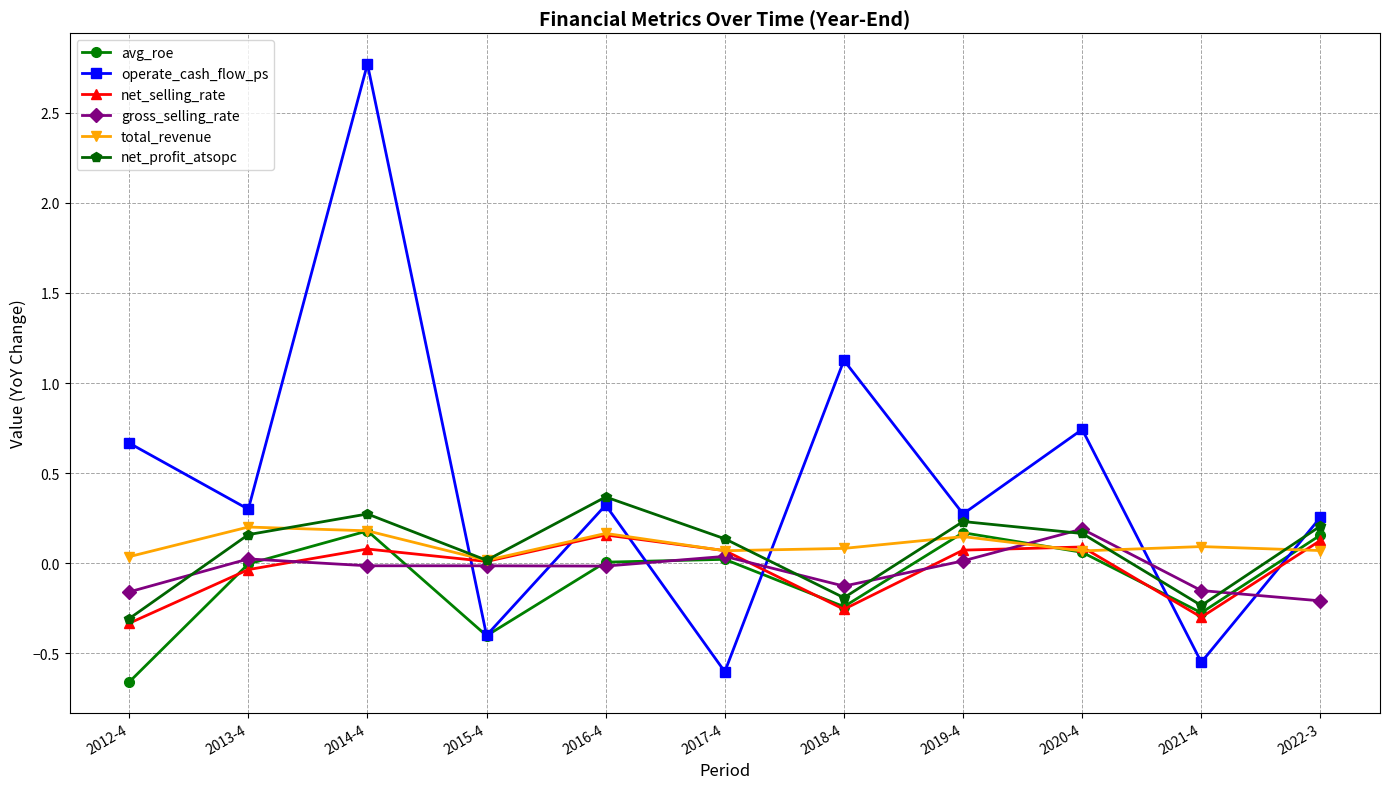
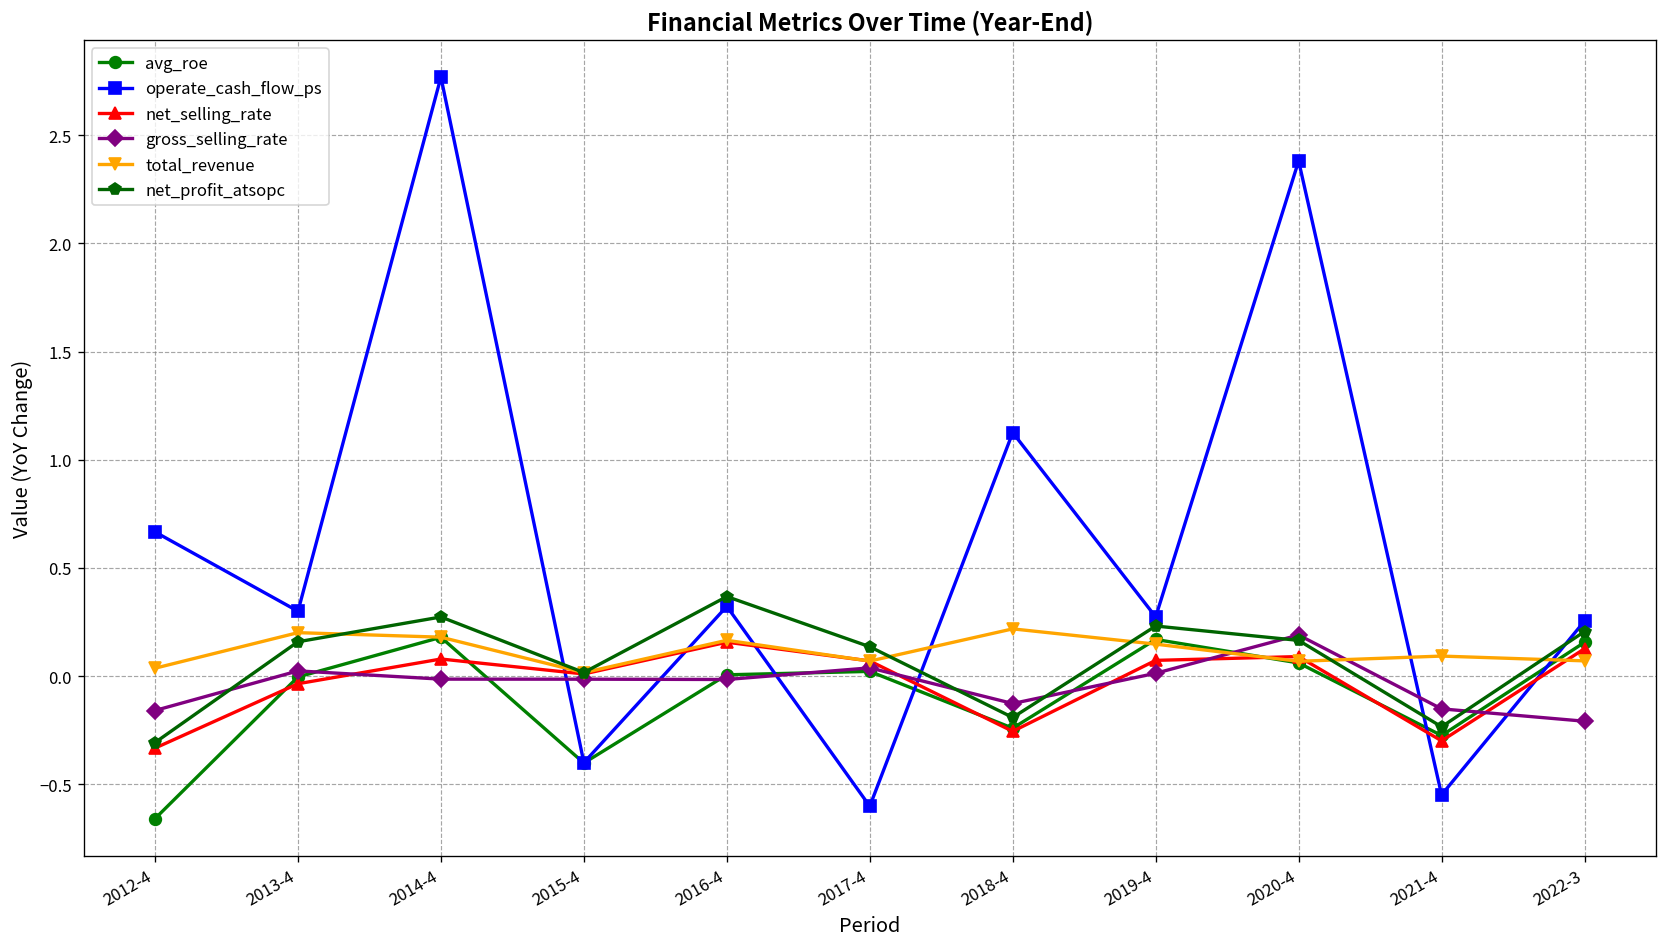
  {
    "operate_cash_flow_ps": {
      "2012-4": 0.67,
      "2013-4": 0.30,
      "2014-4": 2.77,
      "2016-4": 0.32,
      "2017-4": -0.60,
      "2018-4": 1.13,
      "2019-4": 0.27,
-     "2020-4": 0.74,
+     "2020-4": 2.38,
      "2021-4": -0.55,
      "2022-3": 0.25
    },
    "net_selling_rate": {
      "2012-4": -0.33,
      "2013-4": -0.04,
      "2014-4": 0.08,
      "2018-4": -0.26,
      "2019-4": 0.07,
      "2020-4": 0.09,
      "2021-4": -0.30,
      "2022-3": 0.13
    },
    "gross_selling_rate": {
      "2012-4": -0.16,
      "2013-4": 0.02,
      "2014-4": -0.01,
      "2015-4": -0.01,
      "2016-4": -0.02,
      "2017-4": 0.04,
      "2018-4": -0.13,
      "2019-4": 0.01,
      "2020-4": 0.19,
      "2021-4": -0.15,
      "2022-3": -0.21
    },
    "total_revenue": {
      "2012-4": 0.04,
      "2013-4": 0.20,
-     "2018-4": 0.08,
+     "2018-4": 0.22,
      "2019-4": 0.15,
      "2021-4": 0.09,
      "2022-3": 0.07
    }
  }
